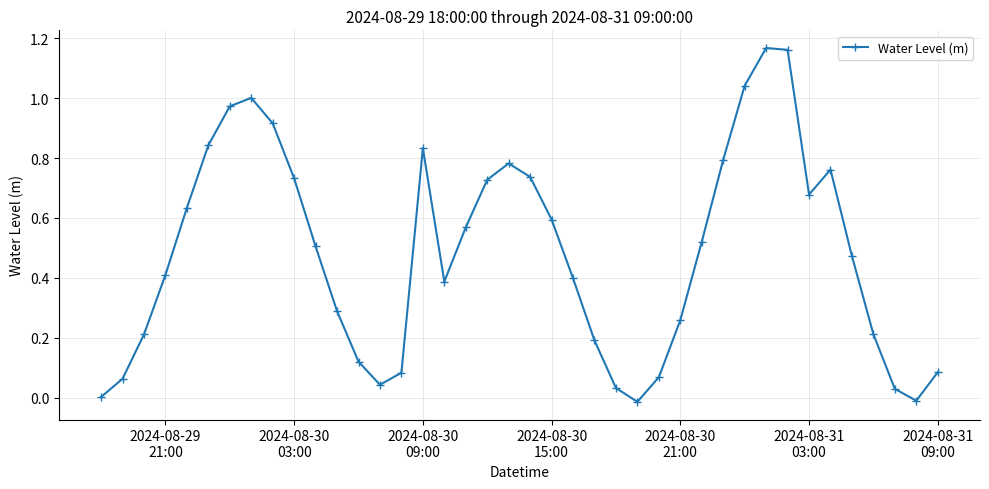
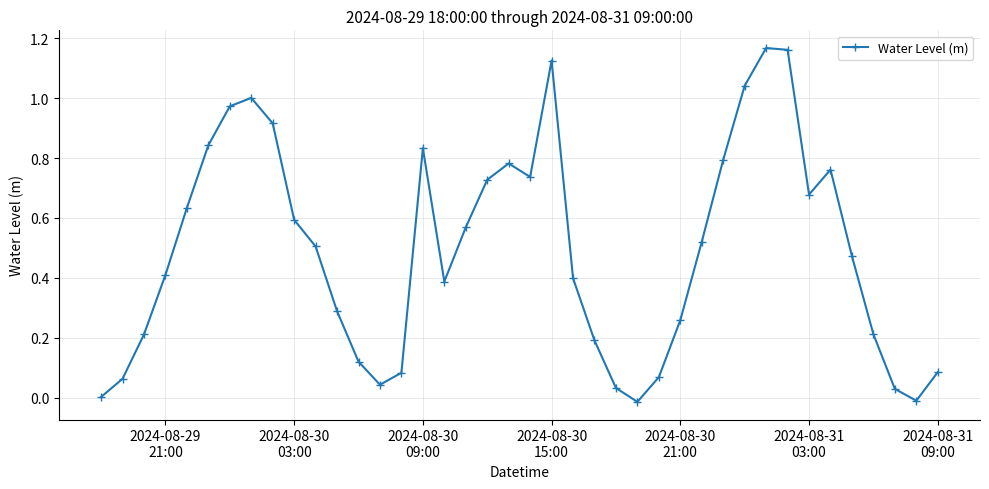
  {
    "2024-08-29 21:00": 0.41,
-   "2024-08-30 03:00": 0.73,
+   "2024-08-30 03:00": 0.59,
    "2024-08-30 09:00": 0.83,
-   "2024-08-30 15:00": 0.59,
+   "2024-08-30 15:00": 1.13,
    "2024-08-30 21:00": 0.26,
    "2024-08-31 03:00": 0.68,
    "2024-08-31 09:00": 0.09
  }
